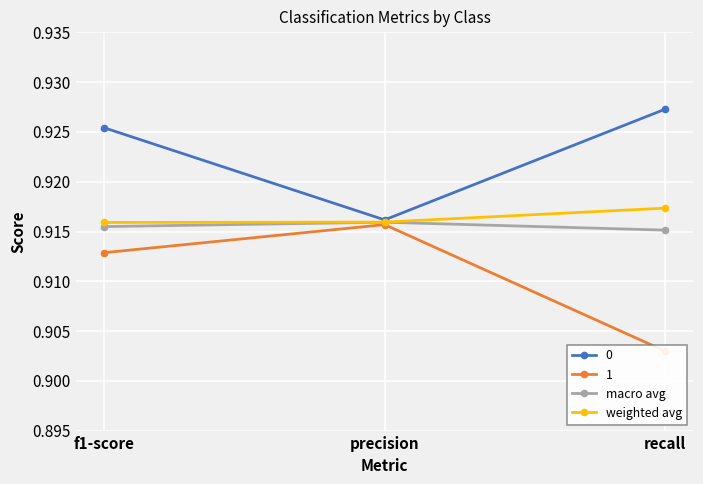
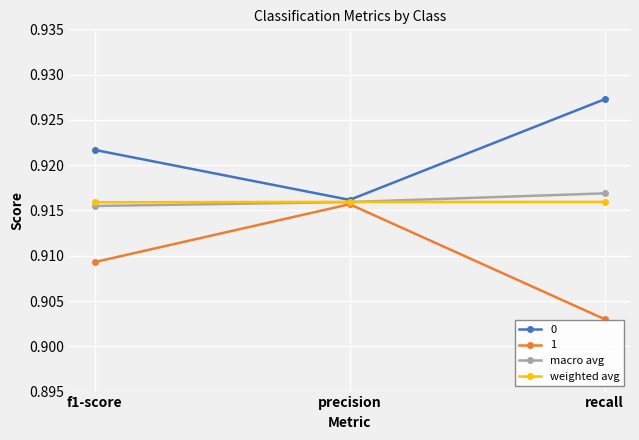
  {
    "0": {
-     "f1-score": 0.925,
+     "f1-score": 0.922,
      "recall": 0.927
    },
    "1": {
-     "f1-score": 0.913,
+     "f1-score": 0.909,
      "recall": 0.903
    },
    "macro avg": {
      "f1-score": 0.915,
-     "recall": 0.915
+     "recall": 0.917
    },
    "weighted avg": {
      "f1-score": 0.916,
-     "recall": 0.917
+     "recall": 0.916
    }
  }
